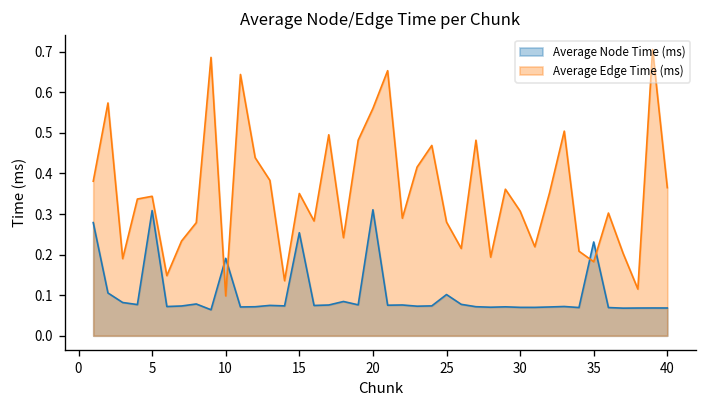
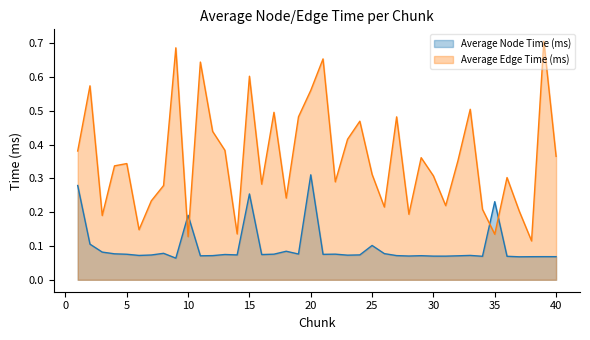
  {
    "Average Node Time (ms)": {
-     "5": 0.31,
+     "5": 0.08,
      "10": 0.19,
      "15": 0.25,
      "20": 0.31,
      "25": 0.10,
      "30": 0.07,
      "35": 0.23,
      "40": 0.07
    },
    "Average Edge Time (ms)": {
      "5": 0.34,
-     "10": 0.10,
-     "15": 0.35,
+     "10": 0.13,
+     "15": 0.60,
      "20": 0.56,
-     "25": 0.28,
+     "25": 0.31,
      "30": 0.31,
-     "35": 0.18,
+     "35": 0.13,
      "40": 0.36
    }
  }
